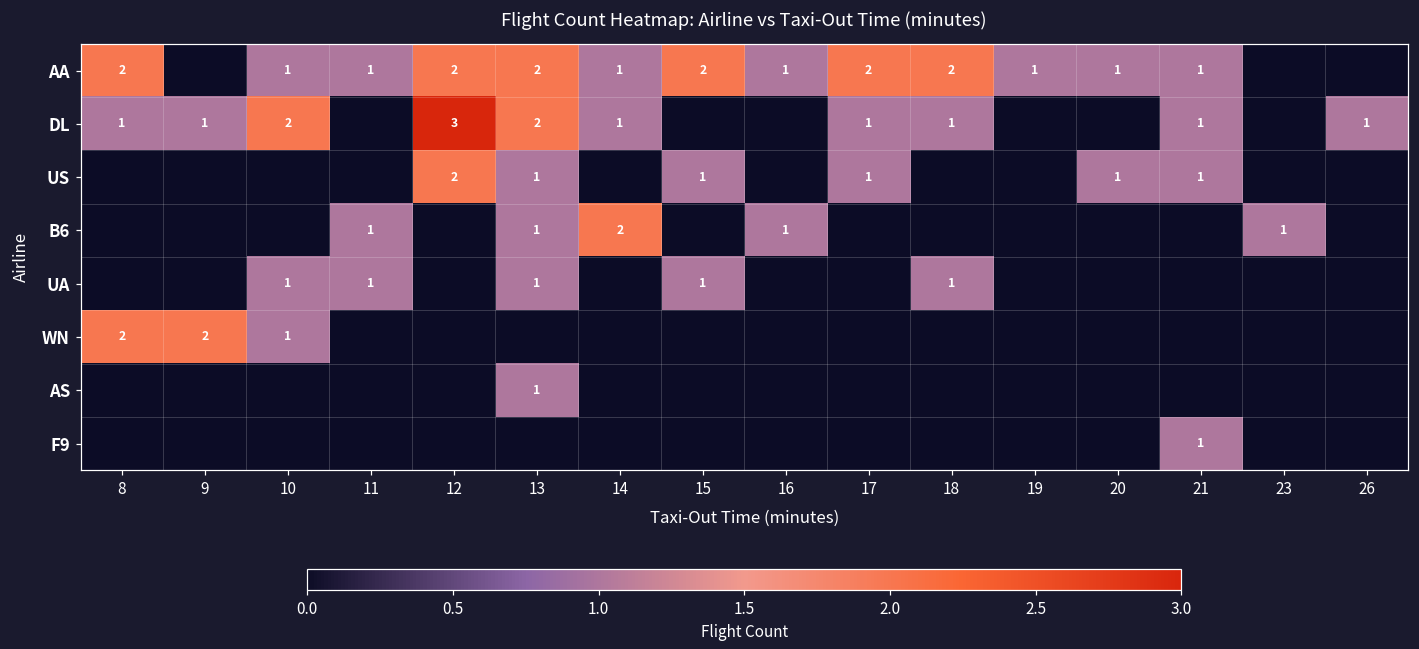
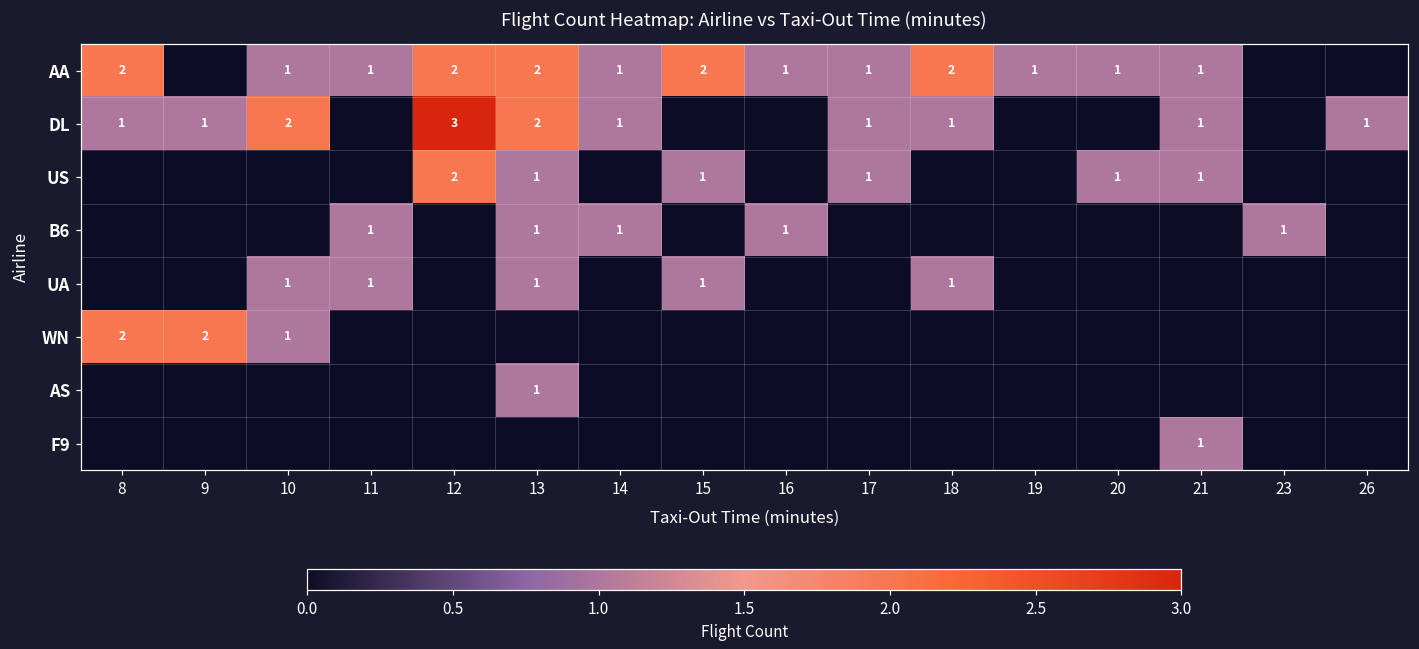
  {
    "AA": {
      "8": 2,
      "10": 1,
      "11": 1,
      "12": 2,
      "13": 2,
      "14": 1,
      "15": 2,
      "16": 1,
-     "17": 2,
+     "17": 1,
      "18": 2,
      "19": 1,
      "20": 1,
      "21": 1
    },
    "DL": {
      "8": 1,
      "9": 1,
      "10": 2,
      "12": 3,
      "13": 2,
      "14": 1,
      "17": 1,
      "18": 1,
      "21": 1,
      "26": 1
    },
    "US": {
      "12": 2,
      "13": 1,
      "15": 1,
      "17": 1,
      "20": 1,
      "21": 1
    },
    "B6": {
      "11": 1,
      "13": 1,
-     "14": 2,
+     "14": 1,
      "16": 1,
      "23": 1
    },
    "UA": {
      "10": 1,
      "11": 1,
      "13": 1,
      "15": 1,
      "18": 1
    },
    "WN": {
      "8": 2,
      "9": 2,
      "10": 1
    },
    "AS": {
      "13": 1
    },
    "F9": {
      "21": 1
    }
  }
